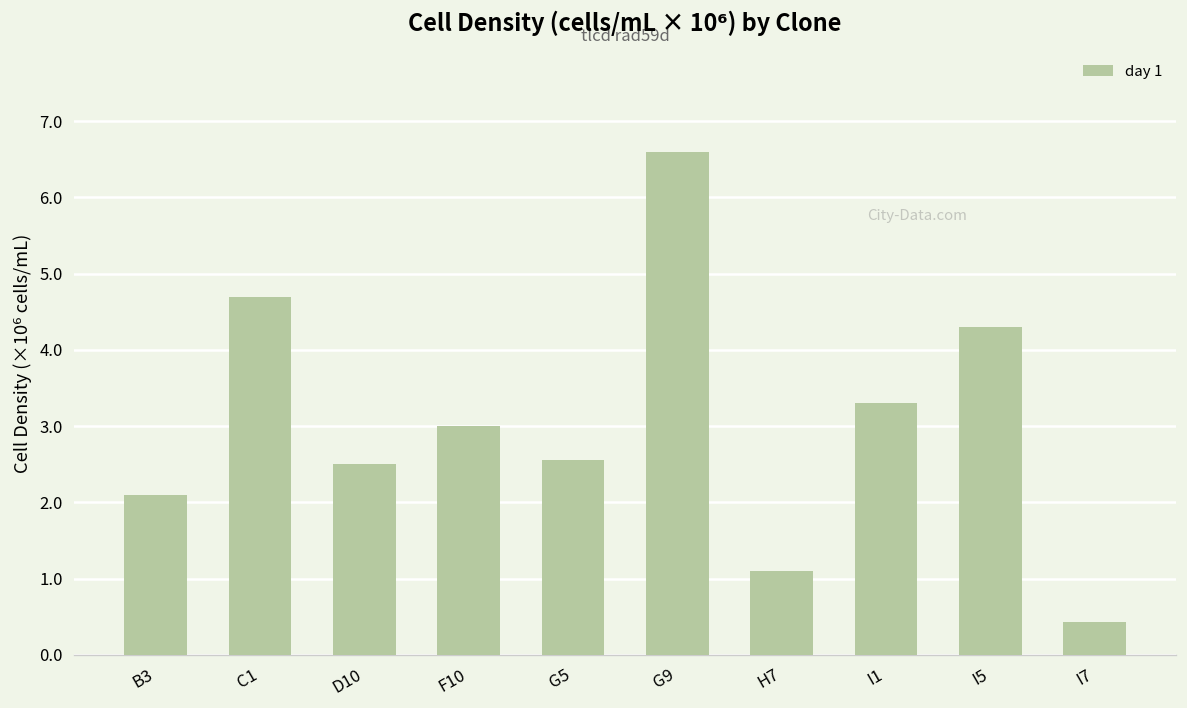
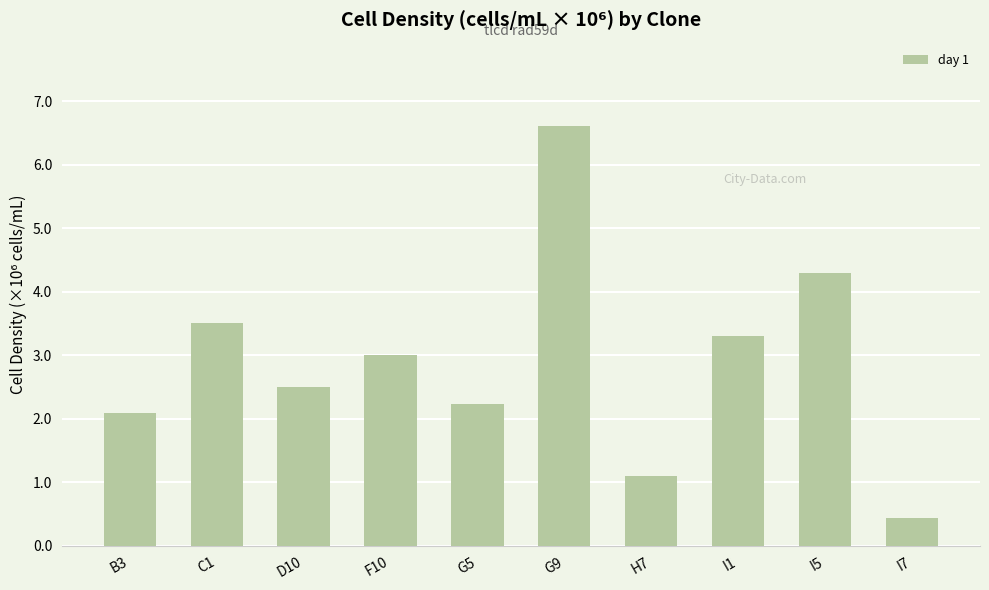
  {
    "B3": 2.1,
-   "C1": 4.7,
+   "C1": 3.5,
    "D10": 2.5,
    "F10": 3.0,
-   "G5": 2.6,
+   "G5": 2.2,
    "G9": 6.6,
    "H7": 1.1,
    "I1": 3.3,
    "I5": 4.3,
    "I7": 0.4
  }
